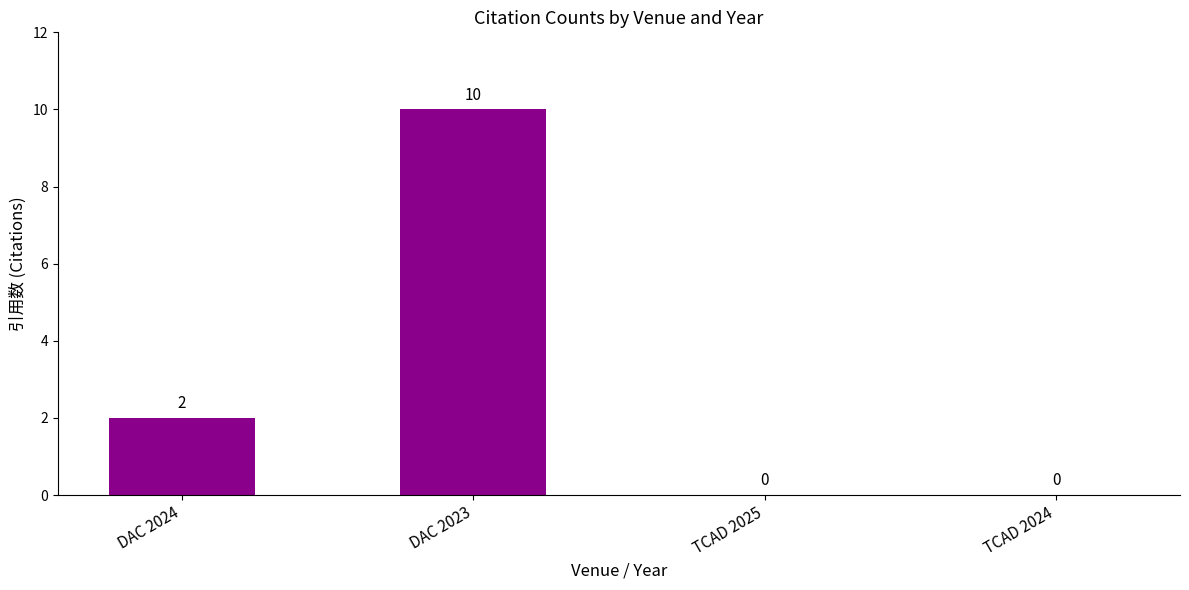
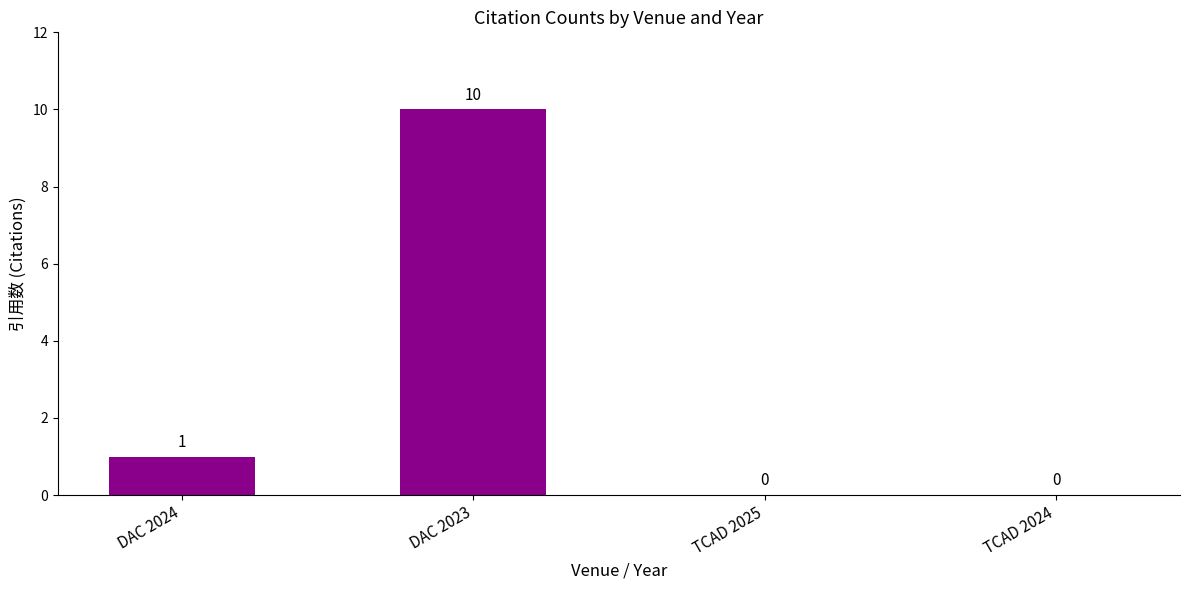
  {
-   "DAC 2024": 2,
+   "DAC 2024": 1,
    "DAC 2023": 10,
    "TCAD 2025": 0,
    "TCAD 2024": 0
  }
